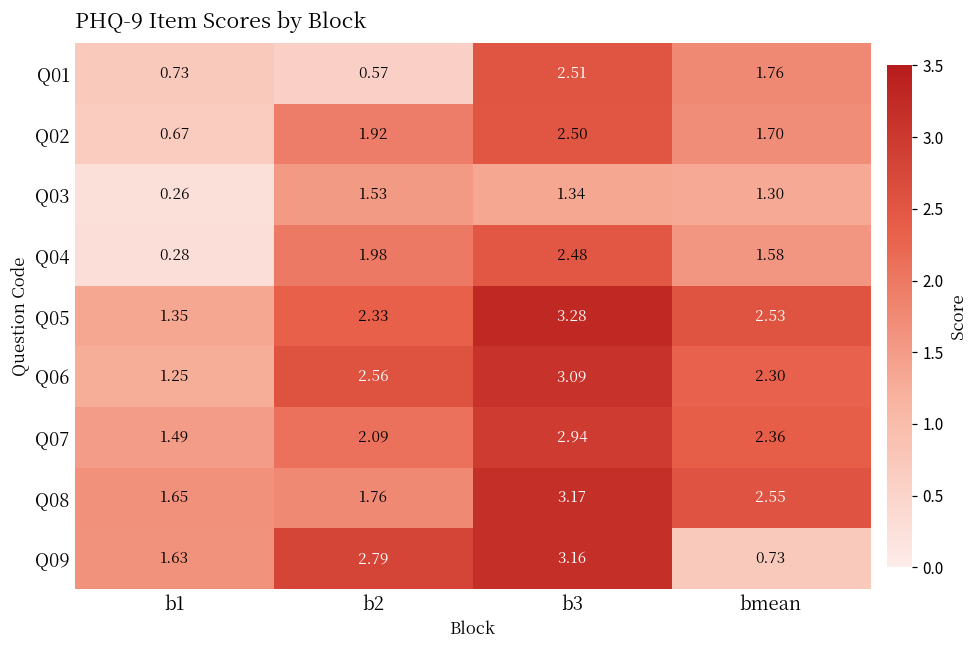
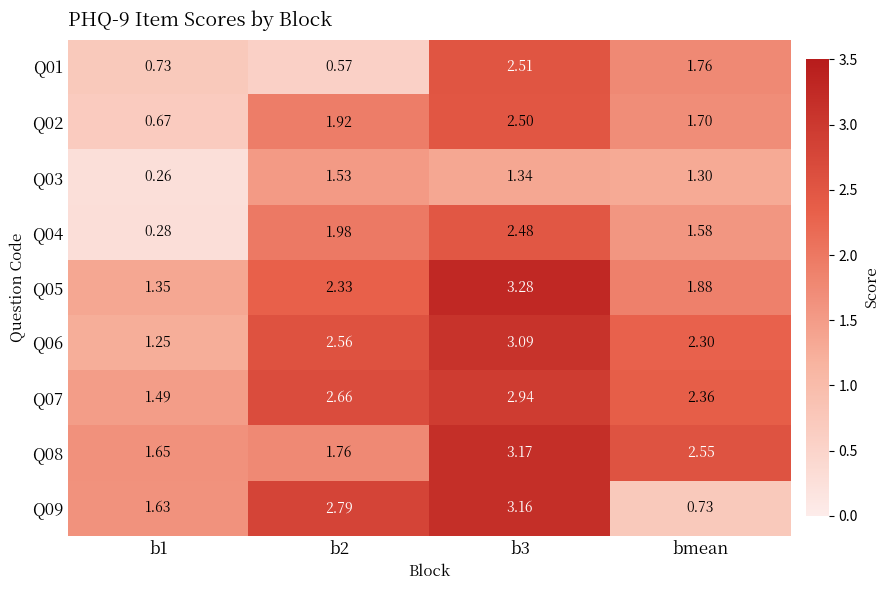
  {
    "Q01": {
      "b1": 0.73,
      "b2": 0.57,
      "b3": 2.51,
      "bmean": 1.76
    },
    "Q02": {
      "b1": 0.67,
      "b2": 1.92,
      "b3": 2.50,
      "bmean": 1.70
    },
    "Q03": {
      "b1": 0.26,
      "b2": 1.53,
      "b3": 1.34,
      "bmean": 1.30
    },
    "Q04": {
      "b1": 0.28,
      "b2": 1.98,
      "b3": 2.48,
      "bmean": 1.58
    },
    "Q05": {
      "b1": 1.35,
      "b2": 2.33,
      "b3": 3.28,
-     "bmean": 2.53
+     "bmean": 1.88
    },
    "Q06": {
      "b1": 1.25,
      "b2": 2.56,
      "b3": 3.09,
      "bmean": 2.30
    },
    "Q07": {
      "b1": 1.49,
-     "b2": 2.09,
+     "b2": 2.66,
      "b3": 2.94,
      "bmean": 2.36
    },
    "Q08": {
      "b1": 1.65,
      "b2": 1.76,
      "b3": 3.17,
      "bmean": 2.55
    },
    "Q09": {
      "b1": 1.63,
      "b2": 2.79,
      "b3": 3.16,
      "bmean": 0.73
    }
  }
